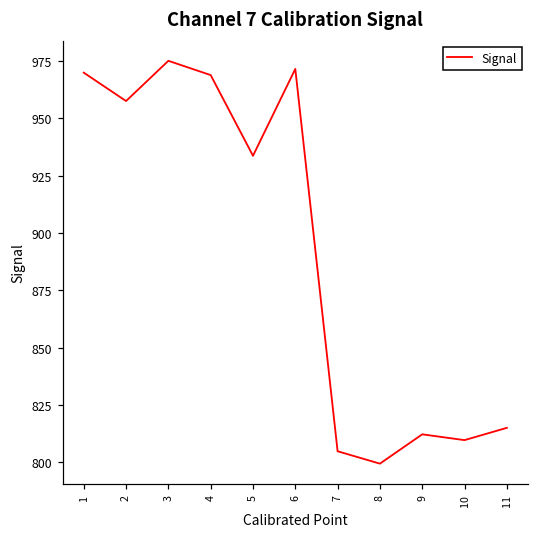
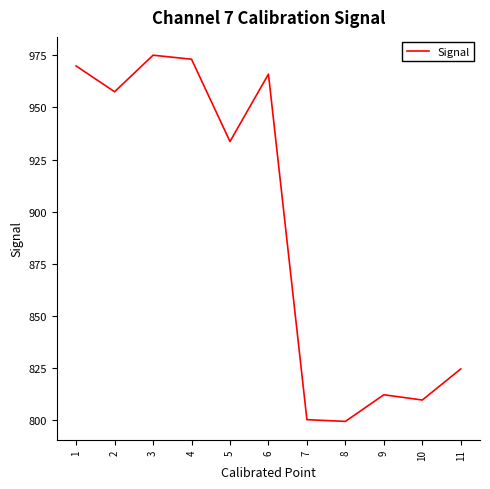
  {
    "1": 970,
    "2": 958,
    "3": 975,
-   "4": 969,
+   "4": 973,
    "5": 934,
-   "6": 972,
-   "7": 805,
+   "6": 966,
+   "7": 800,
    "8": 799,
    "9": 812,
    "10": 810,
-   "11": 815
+   "11": 825
  }
